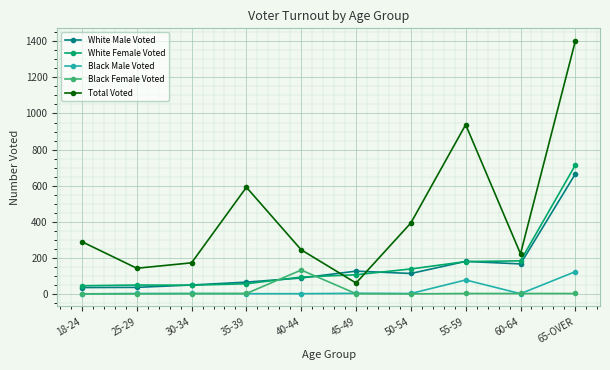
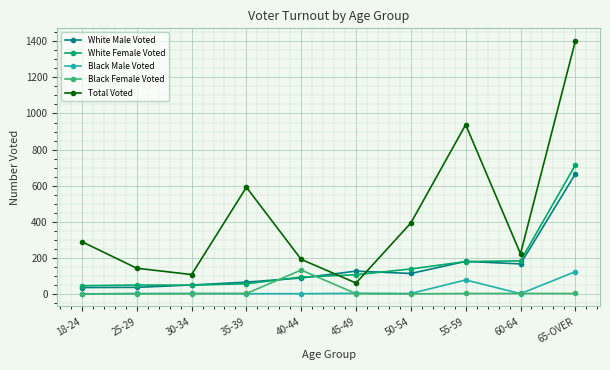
  {
    "Black Male Voted": {
      "40-44": 0,
      "55-59": 80,
      "65-OVER": 120
    },
    "Black Female Voted": {
      "40-44": 130,
      "55-59": 0,
      "65-OVER": 0
    },
    "Total Voted": {
      "18-24": 290,
      "25-29": 140,
-     "30-34": 170,
+     "30-34": 110,
      "35-39": 590,
-     "40-44": 240,
+     "40-44": 190,
      "45-49": 60,
      "50-54": 390,
      "55-59": 940,
      "60-64": 220,
      "65-OVER": 1400
    }
  }
